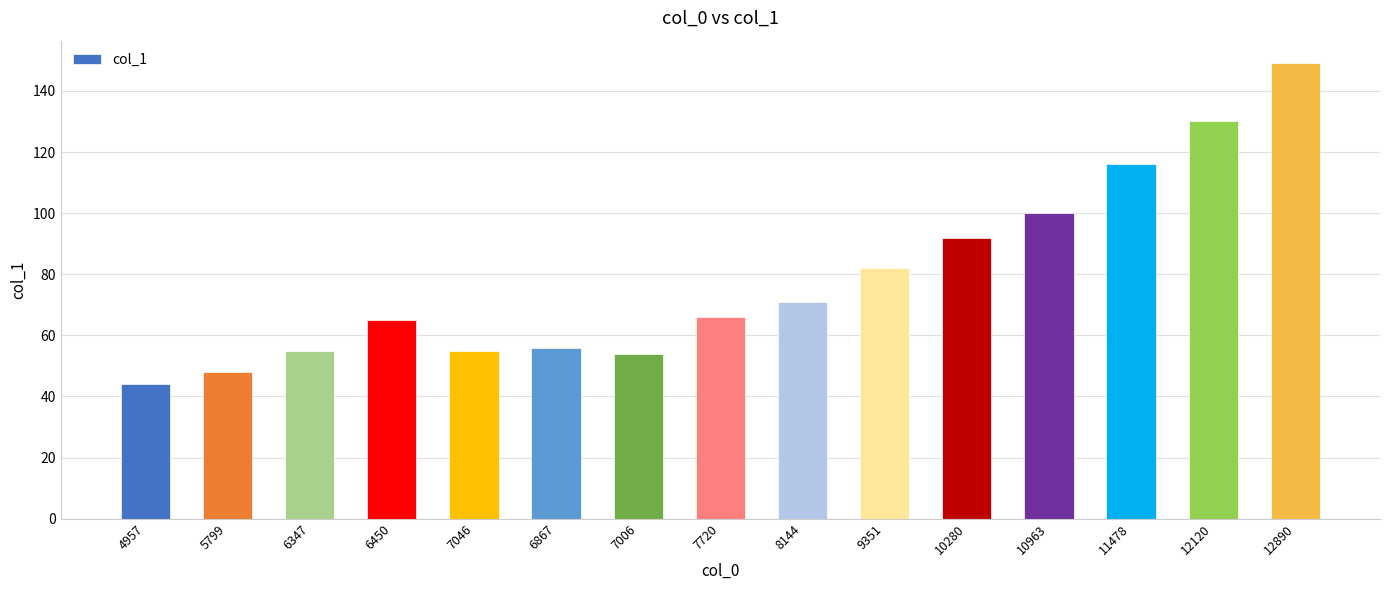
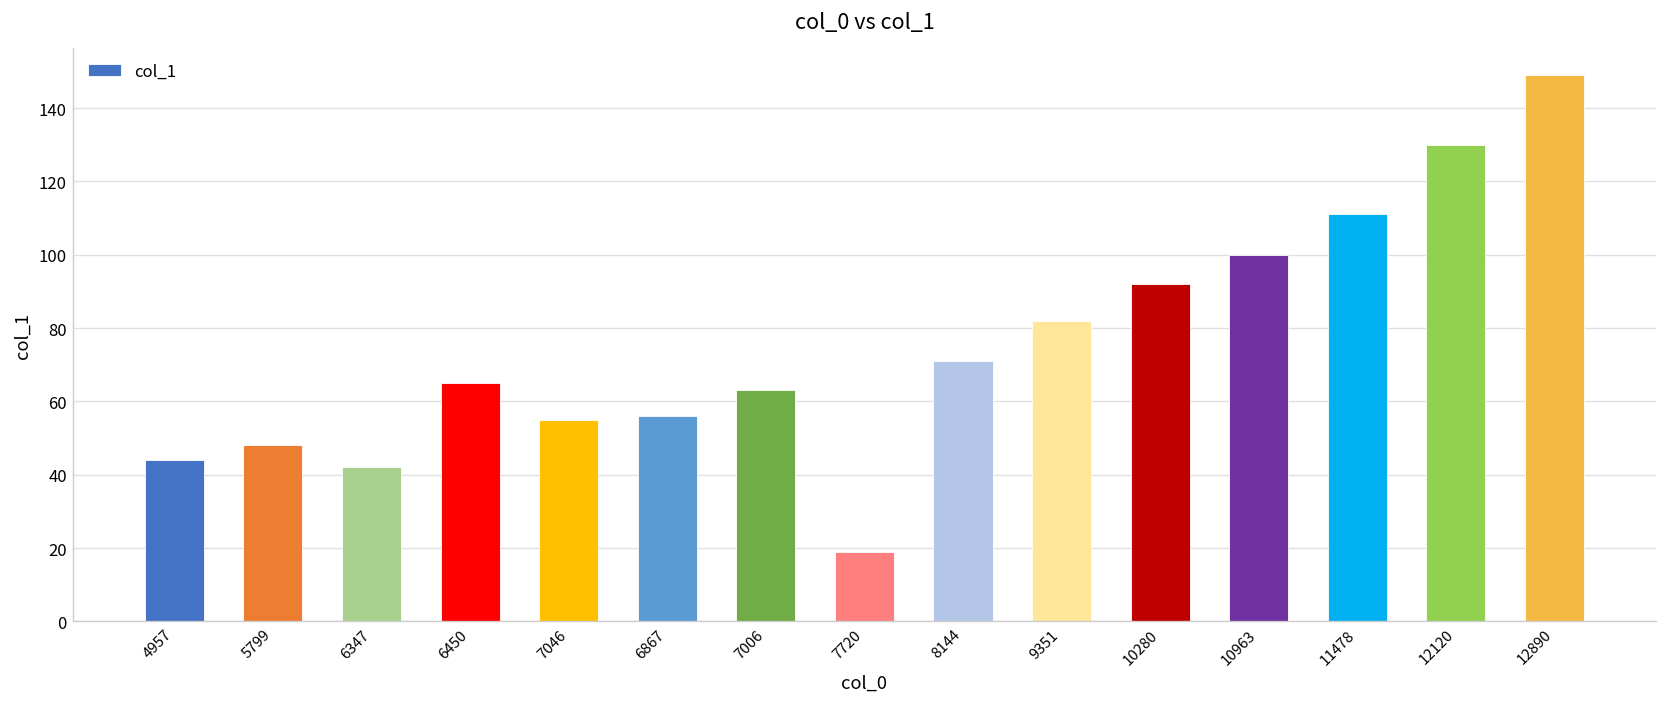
  {
    "4957": 44,
    "5799": 48,
-   "6347": 55,
+   "6347": 42,
    "6450": 65,
    "7046": 55,
    "6867": 56,
-   "7006": 54,
-   "7720": 66,
+   "7006": 63,
+   "7720": 19,
    "8144": 71,
    "9351": 82,
    "10280": 92,
    "10963": 100,
-   "11478": 116,
+   "11478": 111,
    "12120": 130,
    "12890": 149
  }
